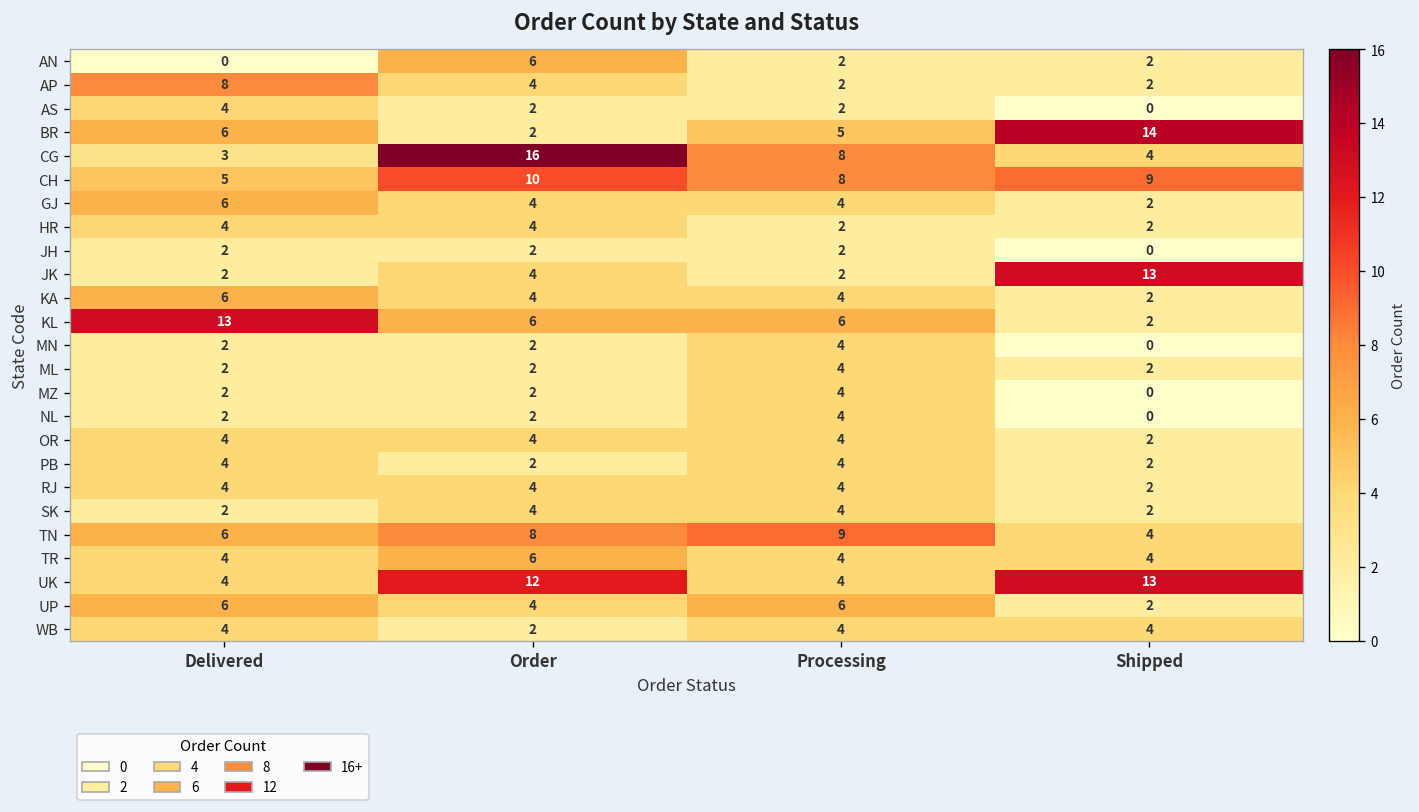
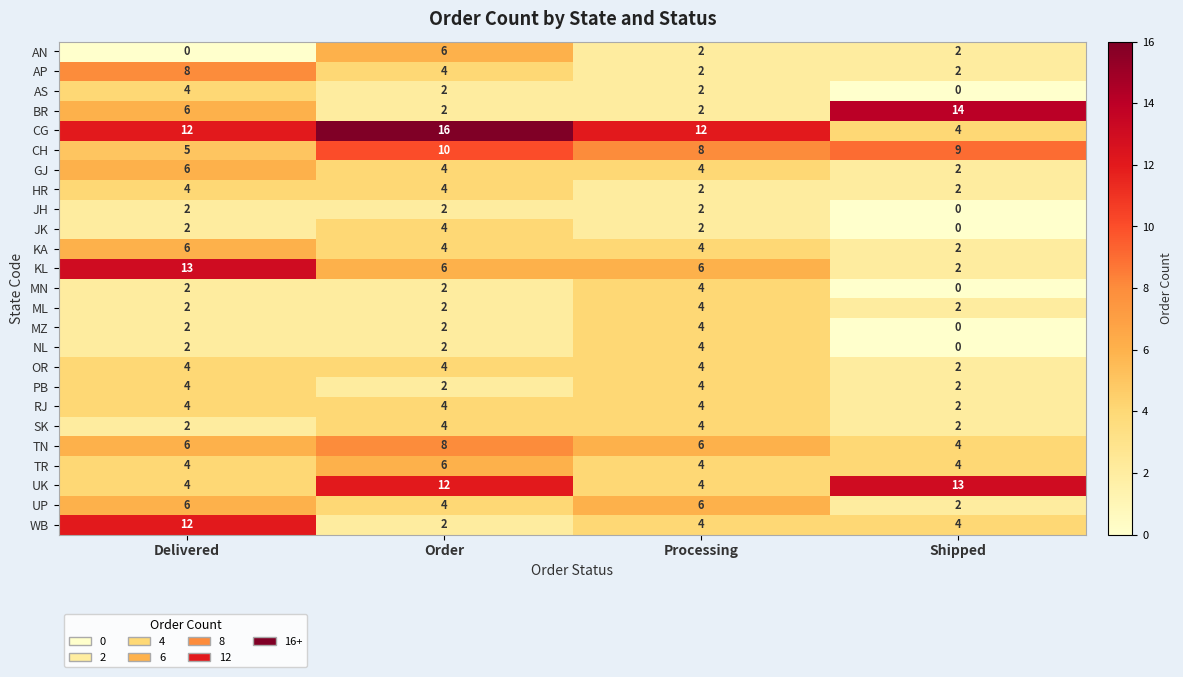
  {
    "AN": {
      "Delivered": 0,
      "Order": 6,
      "Processing": 2,
      "Shipped": 2
    },
    "AP": {
      "Delivered": 8,
      "Order": 4,
      "Processing": 2,
      "Shipped": 2
    },
    "AS": {
      "Delivered": 4,
      "Order": 2,
      "Processing": 2,
      "Shipped": 0
    },
    "BR": {
      "Delivered": 6,
      "Order": 2,
-     "Processing": 5,
+     "Processing": 2,
      "Shipped": 14
    },
    "CG": {
-     "Delivered": 3,
+     "Delivered": 12,
      "Order": 16,
-     "Processing": 8,
+     "Processing": 12,
      "Shipped": 4
    },
    "CH": {
      "Delivered": 5,
      "Order": 10,
      "Processing": 8,
      "Shipped": 9
    },
    "GJ": {
      "Delivered": 6,
      "Order": 4,
      "Processing": 4,
      "Shipped": 2
    },
    "HR": {
      "Delivered": 4,
      "Order": 4,
      "Processing": 2,
      "Shipped": 2
    },
    "JH": {
      "Delivered": 2,
      "Order": 2,
      "Processing": 2,
      "Shipped": 0
    },
    "JK": {
      "Delivered": 2,
      "Order": 4,
      "Processing": 2,
-     "Shipped": 13
+     "Shipped": 0
    },
    "KA": {
      "Delivered": 6,
      "Order": 4,
      "Processing": 4,
      "Shipped": 2
    },
    "KL": {
      "Delivered": 13,
      "Order": 6,
      "Processing": 6,
      "Shipped": 2
    },
    "MN": {
      "Delivered": 2,
      "Order": 2,
      "Processing": 4,
      "Shipped": 0
    },
    "ML": {
      "Delivered": 2,
      "Order": 2,
      "Processing": 4,
      "Shipped": 2
    },
    "MZ": {
      "Delivered": 2,
      "Order": 2,
      "Processing": 4,
      "Shipped": 0
    },
    "NL": {
      "Delivered": 2,
      "Order": 2,
      "Processing": 4,
      "Shipped": 0
    },
    "OR": {
      "Delivered": 4,
      "Order": 4,
      "Processing": 4,
      "Shipped": 2
    },
    "PB": {
      "Delivered": 4,
      "Order": 2,
      "Processing": 4,
      "Shipped": 2
    },
    "RJ": {
      "Delivered": 4,
      "Order": 4,
      "Processing": 4,
      "Shipped": 2
    },
    "SK": {
      "Delivered": 2,
      "Order": 4,
      "Processing": 4,
      "Shipped": 2
    },
    "TN": {
      "Delivered": 6,
      "Order": 8,
-     "Processing": 9,
+     "Processing": 6,
      "Shipped": 4
    },
    "TR": {
      "Delivered": 4,
      "Order": 6,
      "Processing": 4,
      "Shipped": 4
    },
    "UK": {
      "Delivered": 4,
      "Order": 12,
      "Processing": 4,
      "Shipped": 13
    },
    "UP": {
      "Delivered": 6,
      "Order": 4,
      "Processing": 6,
      "Shipped": 2
    },
    "WB": {
-     "Delivered": 4,
+     "Delivered": 12,
      "Order": 2,
      "Processing": 4,
      "Shipped": 4
    }
  }
